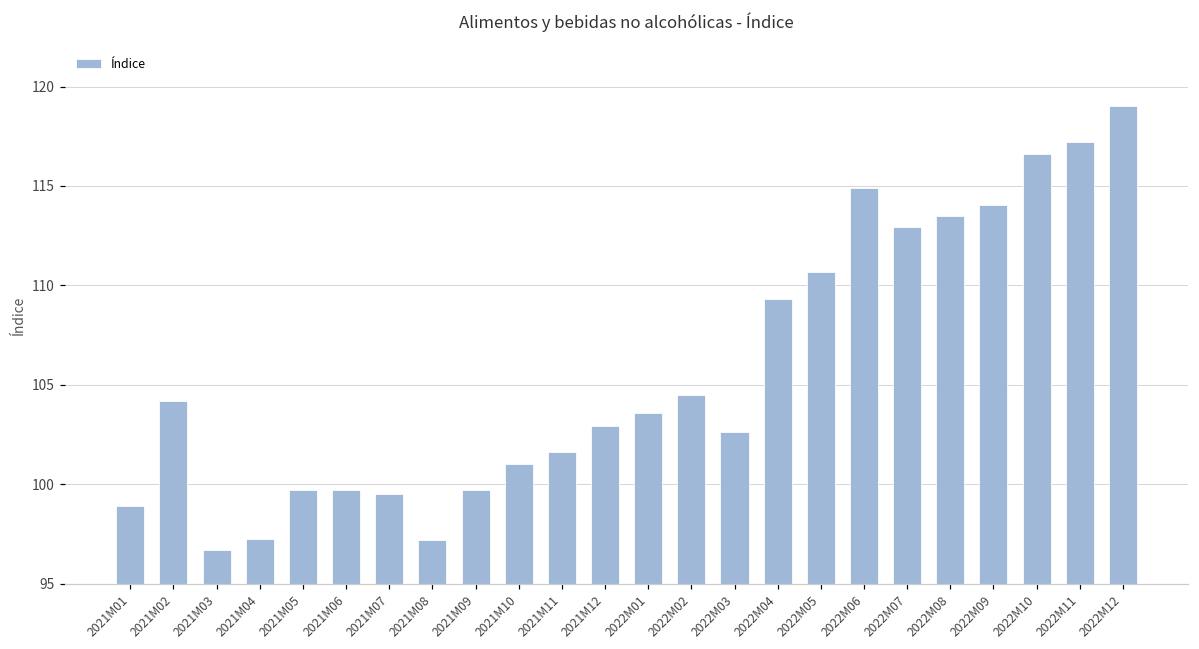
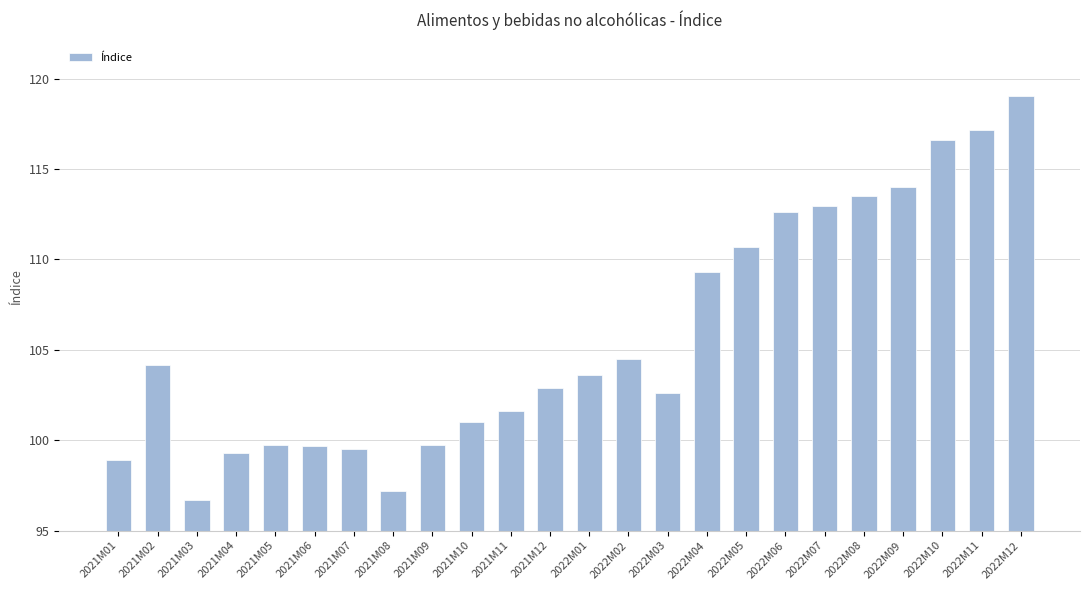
  {
    "2021M01": 98.9,
    "2021M02": 104.2,
    "2021M03": 96.7,
-   "2021M04": 97.2,
+   "2021M04": 99.3,
    "2021M05": 99.7,
    "2021M06": 99.7,
    "2021M07": 99.5,
    "2021M08": 97.2,
    "2021M09": 99.7,
    "2021M10": 101.0,
    "2021M11": 101.6,
    "2021M12": 102.9,
    "2022M01": 103.6,
    "2022M02": 104.5,
    "2022M03": 102.6,
    "2022M04": 109.3,
    "2022M05": 110.7,
-   "2022M06": 114.9,
+   "2022M06": 112.6,
    "2022M07": 113.0,
    "2022M08": 113.5,
    "2022M09": 114.0,
    "2022M10": 116.6,
    "2022M11": 117.2,
    "2022M12": 119.0
  }
